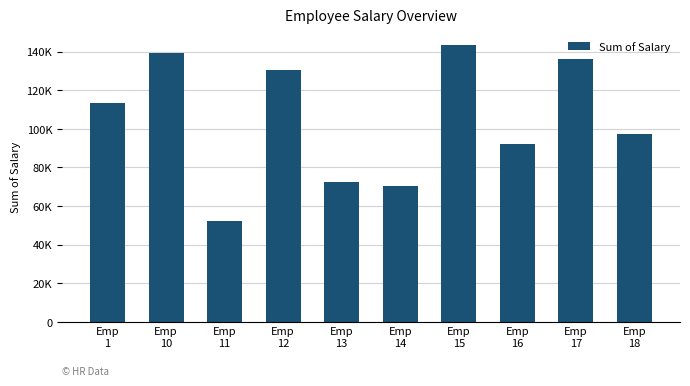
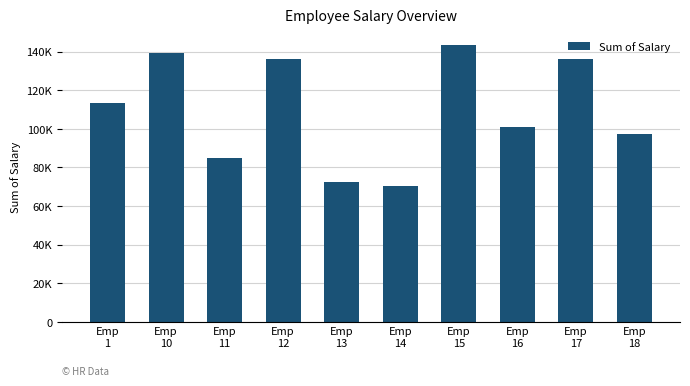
  {
    "Emp 1": 113000,
    "Emp 10": 139000,
-   "Emp 11": 52000,
-   "Emp 12": 131000,
+   "Emp 11": 85000,
+   "Emp 12": 136000,
    "Emp 13": 73000,
    "Emp 14": 70000,
    "Emp 15": 143000,
-   "Emp 16": 92000,
+   "Emp 16": 101000,
    "Emp 17": 136000,
    "Emp 18": 98000
  }
